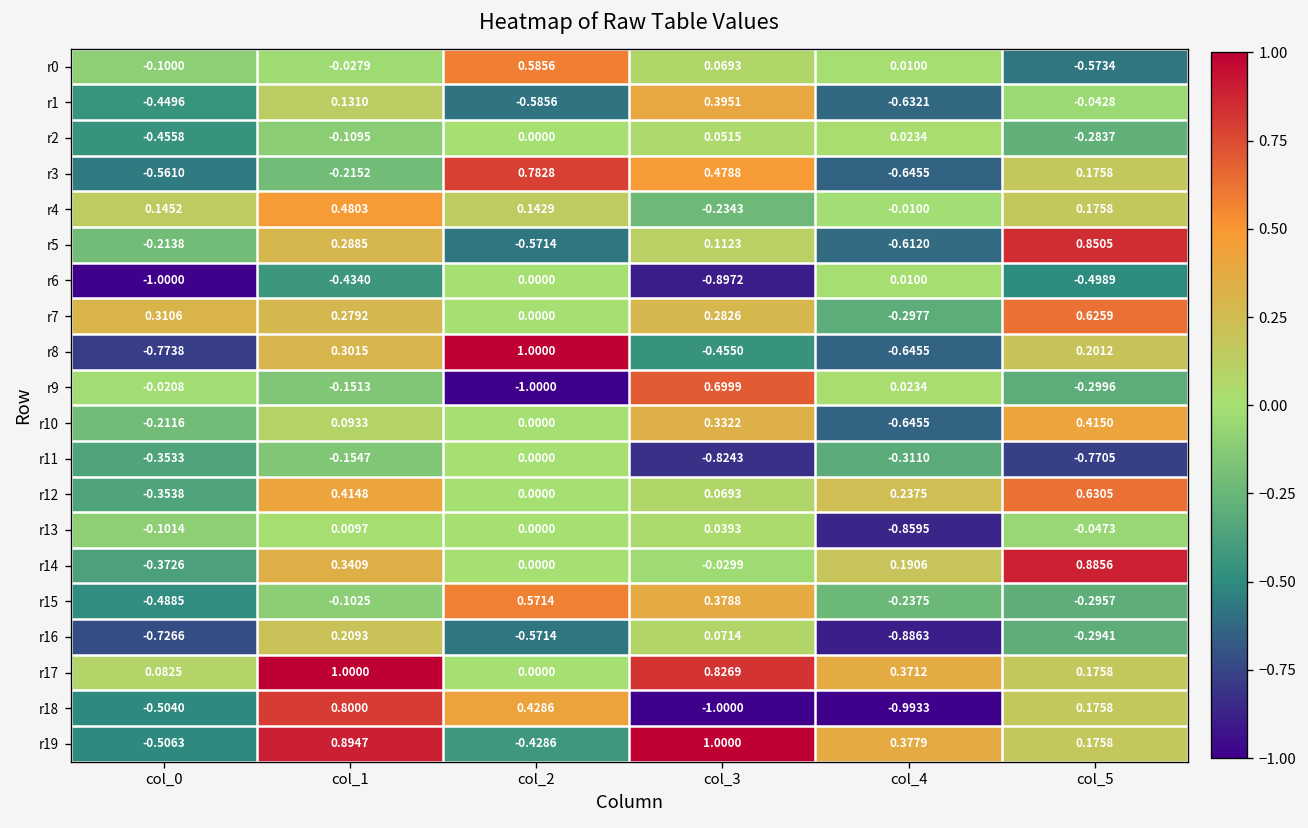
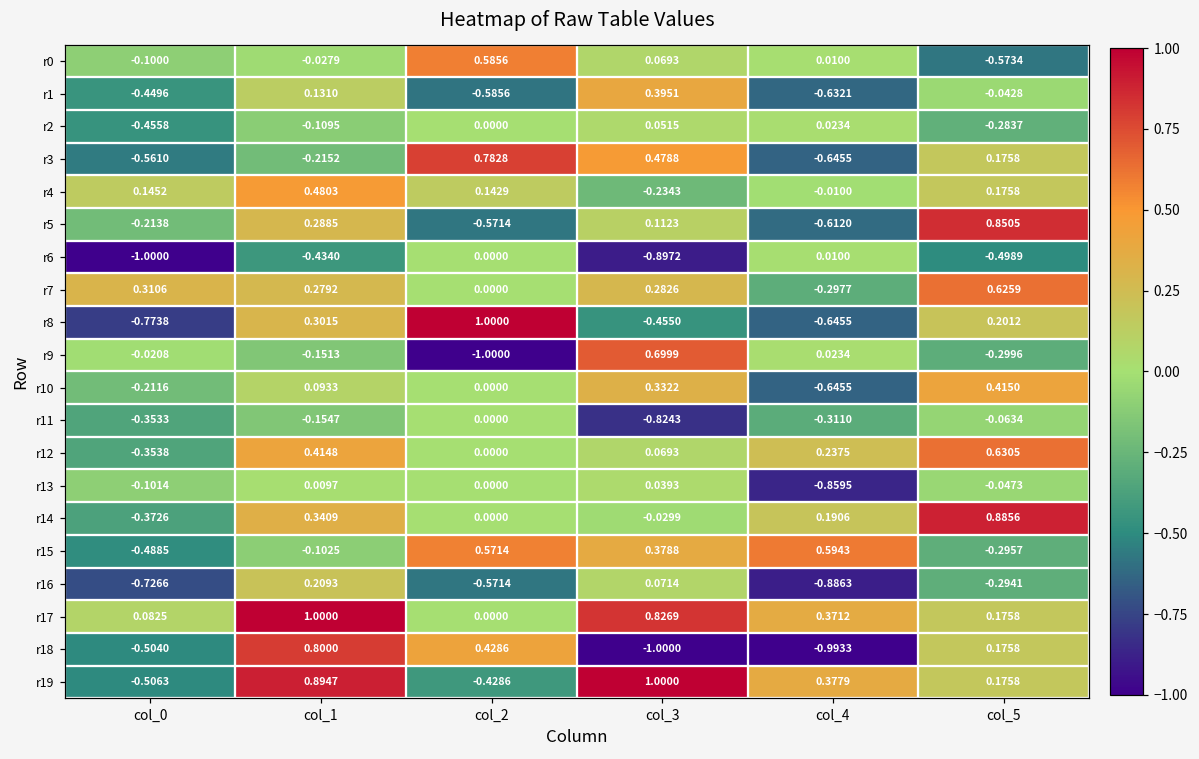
  {
    "r0": {
      "col_0": -0.1000,
      "col_1": -0.0279,
      "col_2": 0.5856,
      "col_3": 0.0693,
      "col_4": 0.0100,
      "col_5": -0.5734
    },
    "r1": {
      "col_0": -0.4496,
      "col_1": 0.1310,
      "col_2": -0.5856,
      "col_3": 0.3951,
      "col_4": -0.6321,
      "col_5": -0.0428
    },
    "r2": {
      "col_0": -0.4558,
      "col_1": -0.1095,
      "col_2": 0.0000,
      "col_3": 0.0515,
      "col_4": 0.0234,
      "col_5": -0.2837
    },
    "r3": {
      "col_0": -0.5610,
      "col_1": -0.2152,
      "col_2": 0.7828,
      "col_3": 0.4788,
      "col_4": -0.6455,
      "col_5": 0.1758
    },
    "r4": {
      "col_0": 0.1452,
      "col_1": 0.4803,
      "col_2": 0.1429,
      "col_3": -0.2343,
      "col_4": -0.0100,
      "col_5": 0.1758
    },
    "r5": {
      "col_0": -0.2138,
      "col_1": 0.2885,
      "col_2": -0.5714,
      "col_3": 0.1123,
      "col_4": -0.6120,
      "col_5": 0.8505
    },
    "r6": {
      "col_0": -1.0000,
      "col_1": -0.4340,
      "col_2": 0.0000,
      "col_3": -0.8972,
      "col_4": 0.0100,
      "col_5": -0.4989
    },
    "r7": {
      "col_0": 0.3106,
      "col_1": 0.2792,
      "col_2": 0.0000,
      "col_3": 0.2826,
      "col_4": -0.2977,
      "col_5": 0.6259
    },
    "r8": {
      "col_0": -0.7738,
      "col_1": 0.3015,
      "col_2": 1.0000,
      "col_3": -0.4550,
      "col_4": -0.6455,
      "col_5": 0.2012
    },
    "r9": {
      "col_0": -0.0208,
      "col_1": -0.1513,
      "col_2": -1.0000,
      "col_3": 0.6999,
      "col_4": 0.0234,
      "col_5": -0.2996
    },
    "r10": {
      "col_0": -0.2116,
      "col_1": 0.0933,
      "col_2": 0.0000,
      "col_3": 0.3322,
      "col_4": -0.6455,
      "col_5": 0.4150
    },
    "r11": {
      "col_0": -0.3533,
      "col_1": -0.1547,
      "col_2": 0.0000,
      "col_3": -0.8243,
      "col_4": -0.3110,
-     "col_5": -0.7705
+     "col_5": -0.0634
    },
    "r12": {
      "col_0": -0.3538,
      "col_1": 0.4148,
      "col_2": 0.0000,
      "col_3": 0.0693,
      "col_4": 0.2375,
      "col_5": 0.6305
    },
    "r13": {
      "col_0": -0.1014,
      "col_1": 0.0097,
      "col_2": 0.0000,
      "col_3": 0.0393,
      "col_4": -0.8595,
      "col_5": -0.0473
    },
    "r14": {
      "col_0": -0.3726,
      "col_1": 0.3409,
      "col_2": 0.0000,
      "col_3": -0.0299,
      "col_4": 0.1906,
      "col_5": 0.8856
    },
    "r15": {
      "col_0": -0.4885,
      "col_1": -0.1025,
      "col_2": 0.5714,
      "col_3": 0.3788,
-     "col_4": -0.2375,
+     "col_4": 0.5943,
      "col_5": -0.2957
    },
    "r16": {
      "col_0": -0.7266,
      "col_1": 0.2093,
      "col_2": -0.5714,
      "col_3": 0.0714,
      "col_4": -0.8863,
      "col_5": -0.2941
    },
    "r17": {
      "col_0": 0.0825,
      "col_1": 1.0000,
      "col_2": 0.0000,
      "col_3": 0.8269,
      "col_4": 0.3712,
      "col_5": 0.1758
    },
    "r18": {
      "col_0": -0.5040,
      "col_1": 0.8000,
      "col_2": 0.4286,
      "col_3": -1.0000,
      "col_4": -0.9933,
      "col_5": 0.1758
    },
    "r19": {
      "col_0": -0.5063,
      "col_1": 0.8947,
      "col_2": -0.4286,
      "col_3": 1.0000,
      "col_4": 0.3779,
      "col_5": 0.1758
    }
  }
